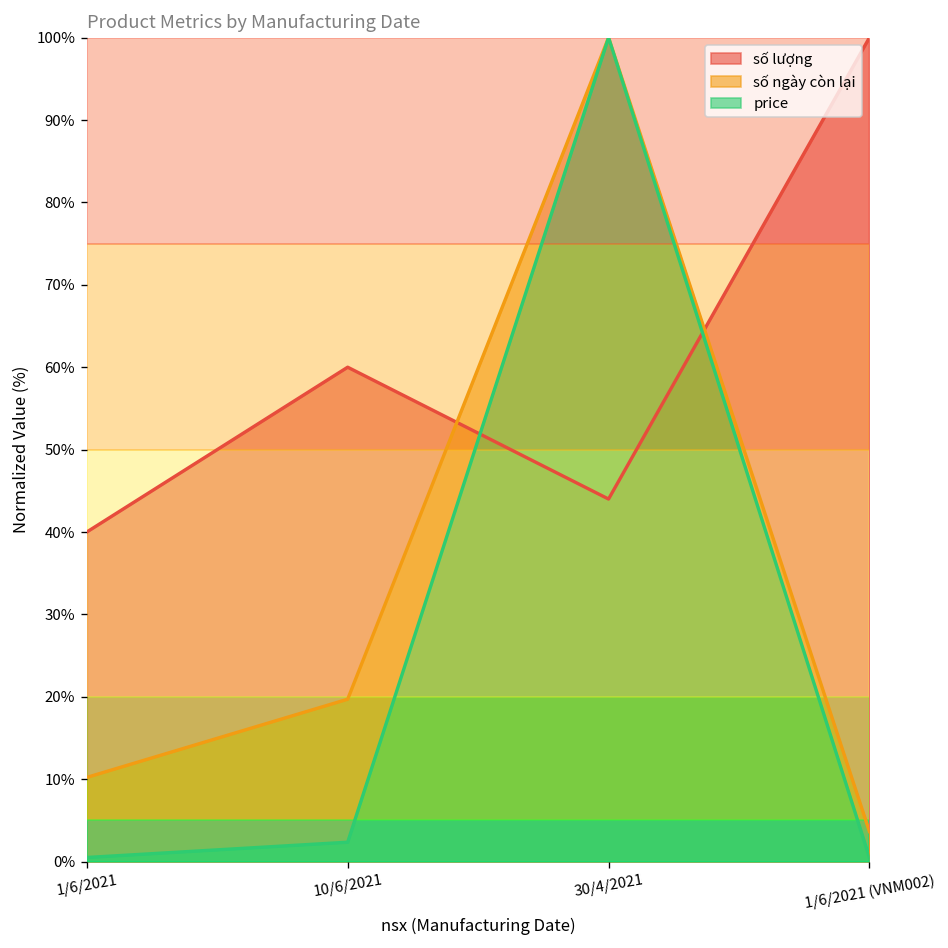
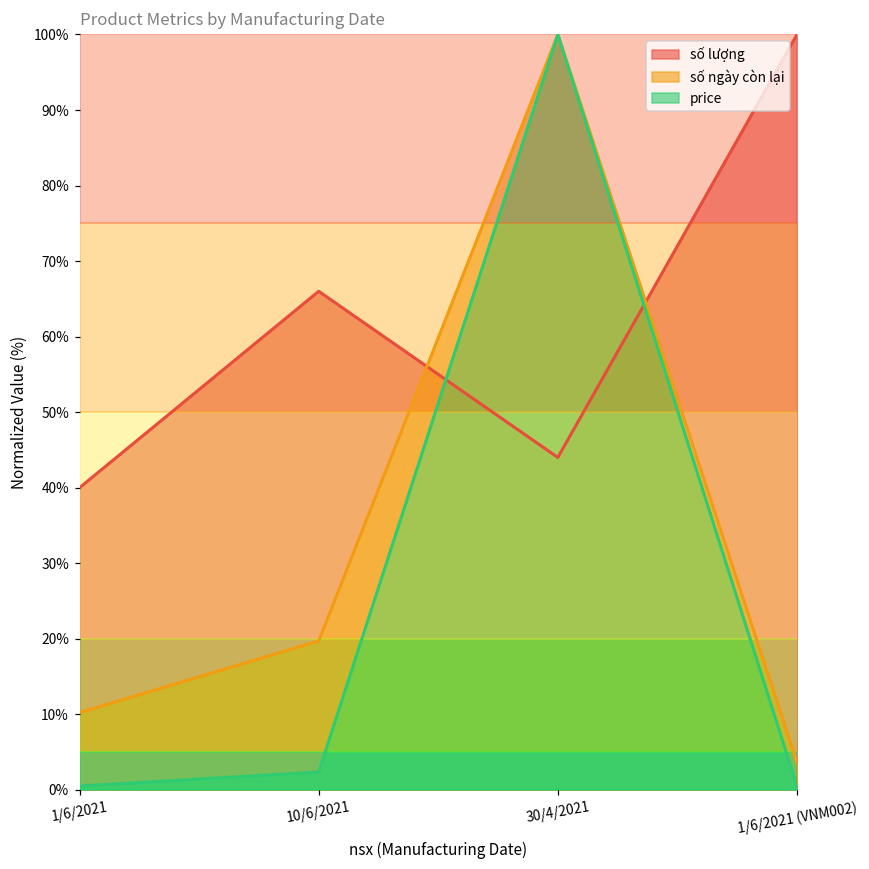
  {
    "số lượng": {
      "1/6/2021": "40%",
-     "10/6/2021": "60%",
+     "10/6/2021": "66%",
      "30/4/2021": "44%",
      "1/6/2021 (VNM002)": "100%"
    },
    "số ngày còn lại": {
      "1/6/2021": "10%",
      "10/6/2021": "20%"
    }
  }
